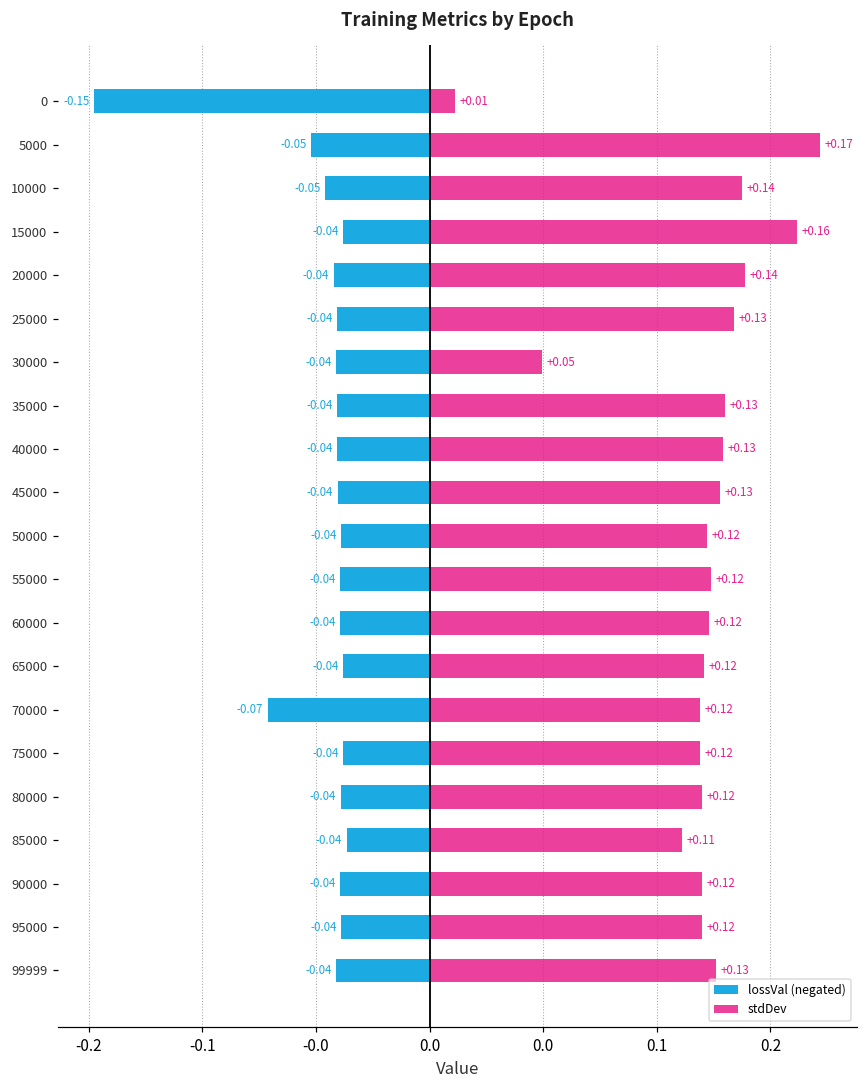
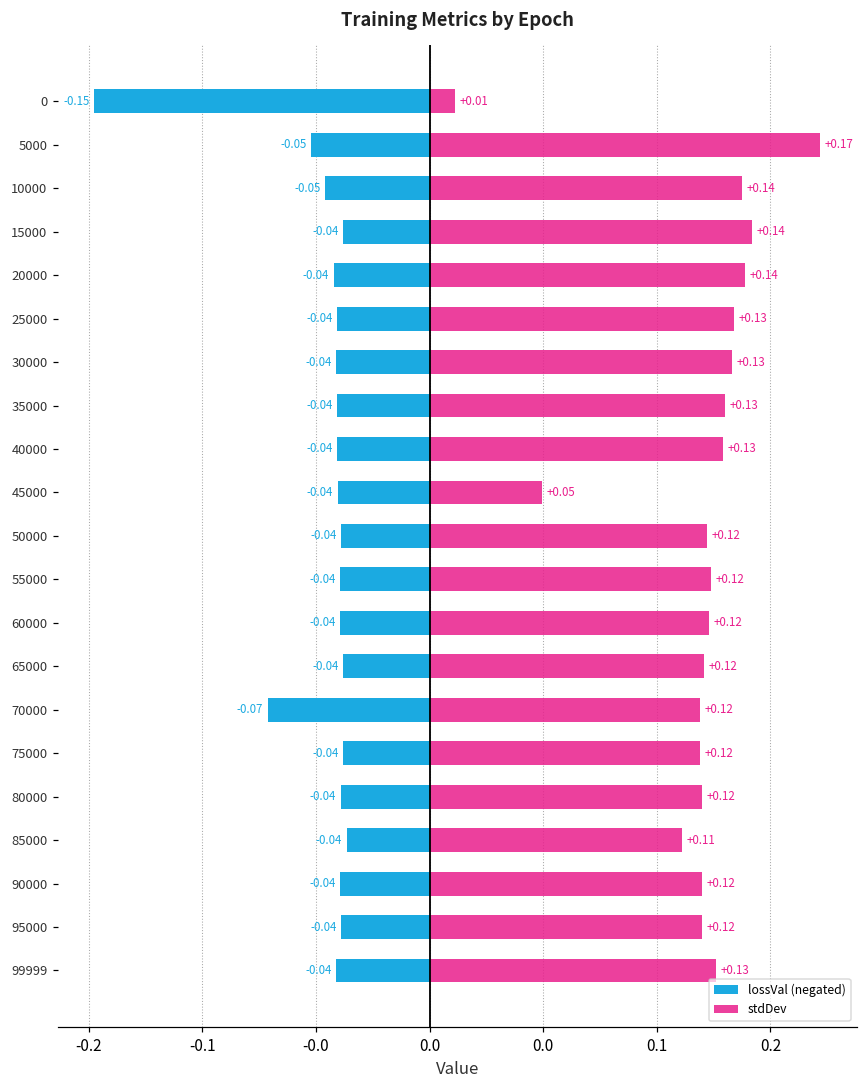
  {
    "lossVal (negated)": {
      "0": "-0.15",
      "5000": "-0.05",
      "10000": "-0.05",
      "15000": "-0.04",
      "20000": "-0.04",
      "25000": "-0.04",
      "30000": "-0.04",
      "35000": "-0.04",
      "40000": "-0.04",
      "45000": "-0.04",
      "50000": "-0.04",
      "55000": "-0.04",
      "60000": "-0.04",
      "65000": "-0.04",
      "70000": "-0.07",
      "75000": "-0.04",
      "80000": "-0.04",
      "85000": "-0.04",
      "90000": "-0.04",
      "95000": "-0.04",
      "99999": "-0.04"
    },
    "stdDev": {
      "0": "+0.01",
      "5000": "+0.17",
      "10000": "+0.14",
-     "15000": "+0.16",
+     "15000": "+0.14",
      "20000": "+0.14",
      "25000": "+0.13",
-     "30000": "+0.05",
+     "30000": "+0.13",
      "35000": "+0.13",
      "40000": "+0.13",
-     "45000": "+0.13",
+     "45000": "+0.05",
      "50000": "+0.12",
      "55000": "+0.12",
      "60000": "+0.12",
      "65000": "+0.12",
      "70000": "+0.12",
      "75000": "+0.12",
      "80000": "+0.12",
      "85000": "+0.11",
      "90000": "+0.12",
      "95000": "+0.12",
      "99999": "+0.13"
    }
  }
